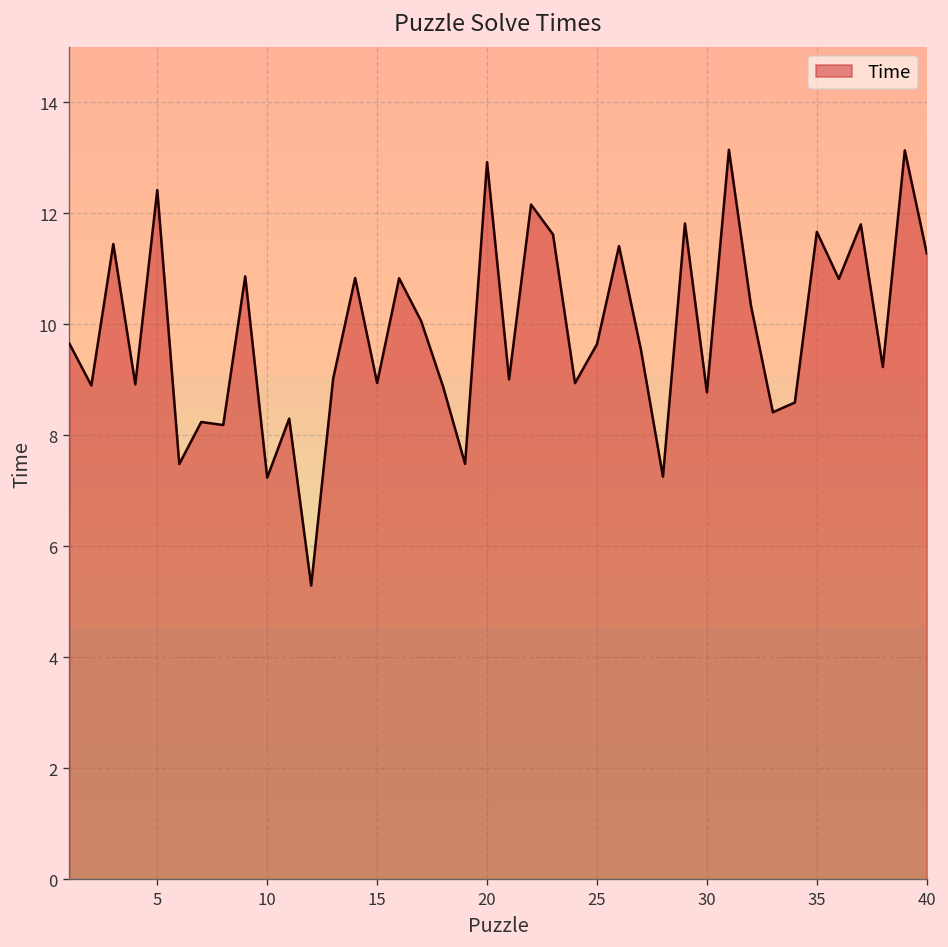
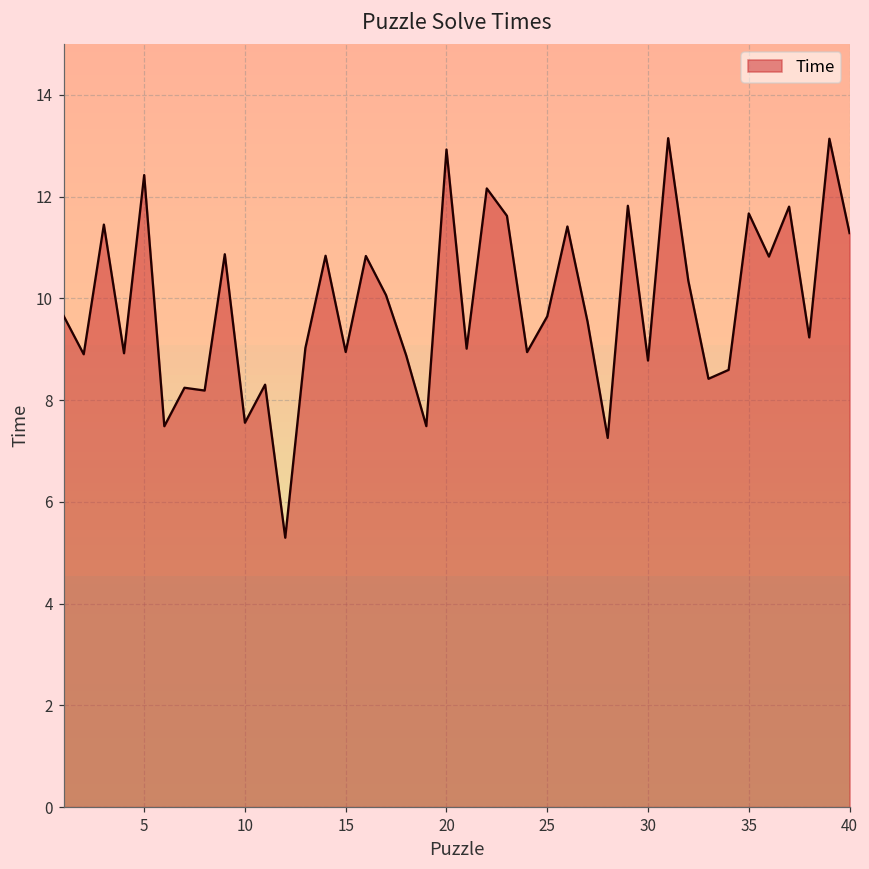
  {
    "5": 12.4,
-   "10": 7.2,
+   "10": 7.6,
    "15": 8.9,
    "20": 12.9,
    "25": 9.6,
    "30": 8.8,
    "35": 11.7,
    "40": 11.3
  }
